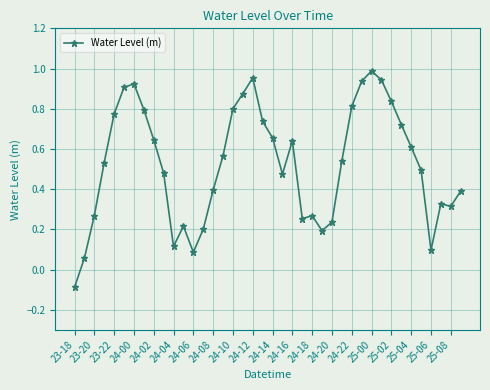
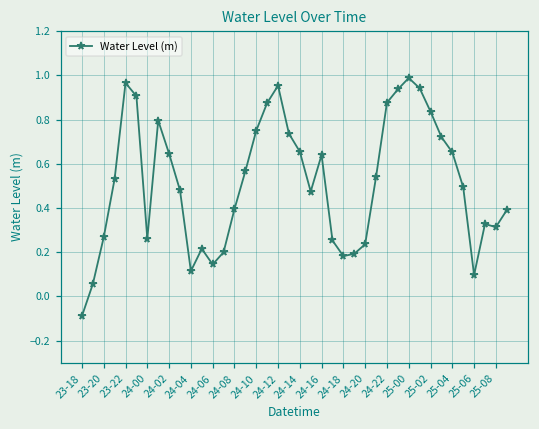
  {
    "23-18": -0.09,
    "23-20": 0.27,
-   "23-22": 0.77,
-   "24-00": 0.92,
+   "23-22": 0.97,
+   "24-00": 0.26,
    "24-02": 0.65,
    "24-04": 0.11,
-   "24-06": 0.09,
+   "24-06": 0.14,
    "24-08": 0.39,
-   "24-10": 0.80,
+   "24-10": 0.75,
    "24-12": 0.95,
    "24-14": 0.65,
    "24-16": 0.64,
-   "24-18": 0.27,
+   "24-18": 0.18,
    "24-20": 0.24,
-   "24-22": 0.81,
+   "24-22": 0.88,
    "25-00": 0.99,
    "25-02": 0.84,
-   "25-04": 0.61,
+   "25-04": 0.65,
    "25-06": 0.10,
    "25-08": 0.31
  }
